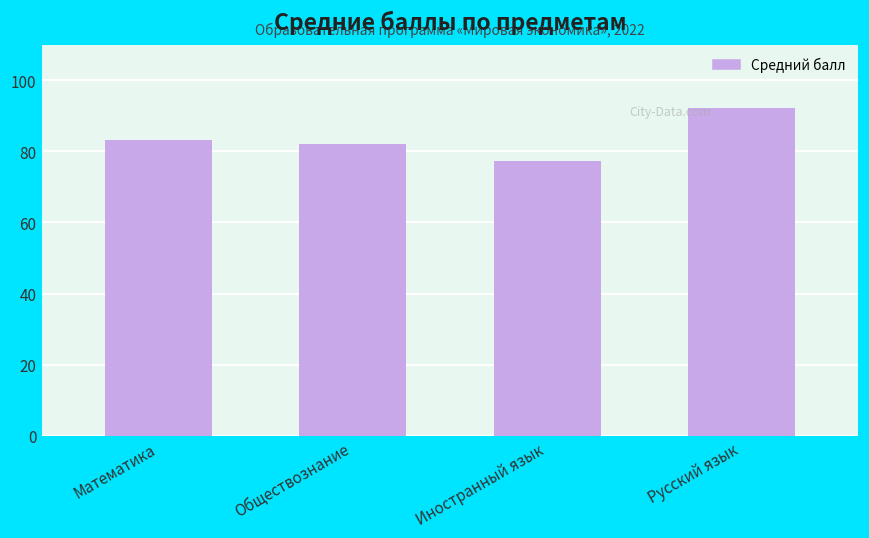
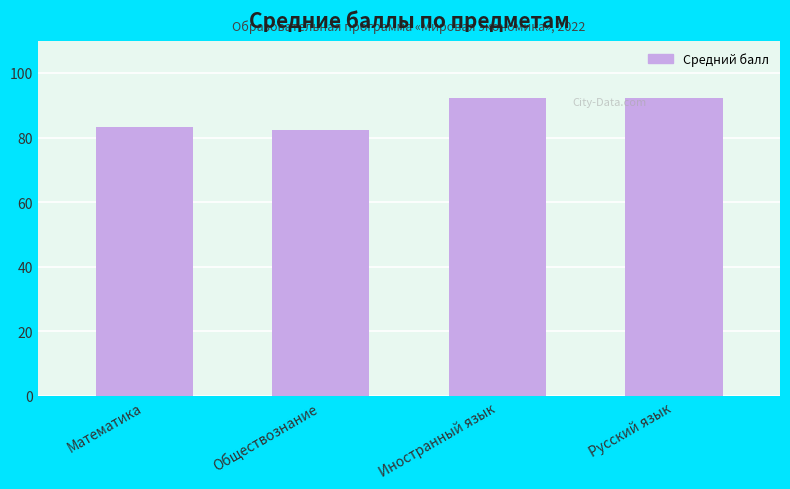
  {
    "Математика": 83,
    "Обществознание": 82,
-   "Иностранный язык": 77,
+   "Иностранный язык": 92,
    "Русский язык": 92
  }
